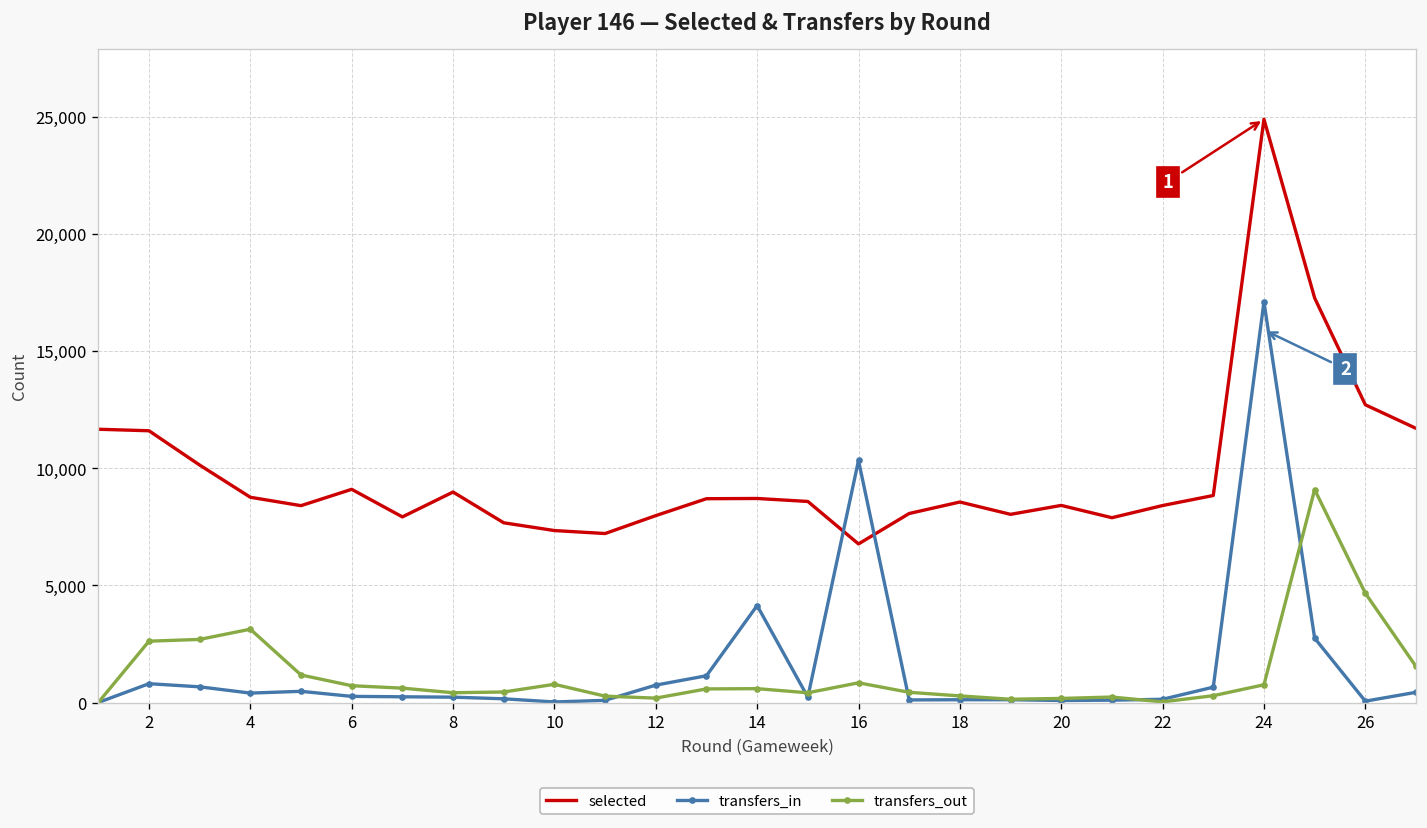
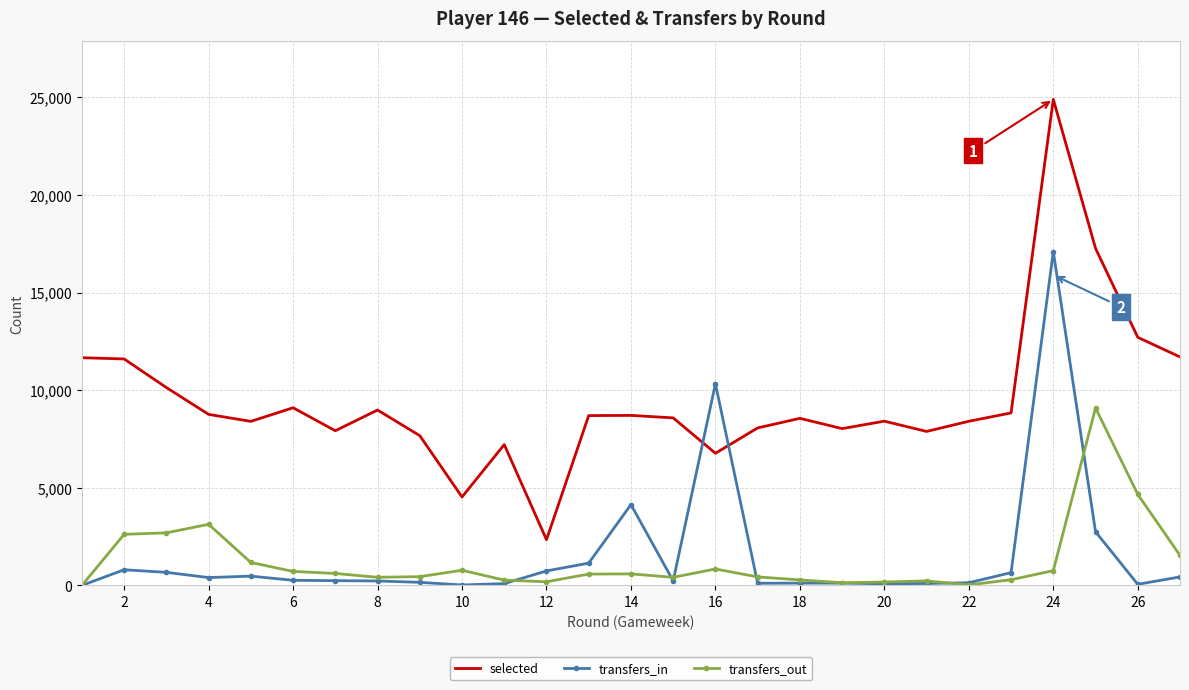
  {
    "selected": {
      "2": "11,600",
      "4": "8,800",
      "6": "9,100",
      "8": "9,000",
-     "10": "7,300",
-     "12": "8,000",
+     "10": "4,500",
+     "12": "2,300",
      "14": "8,700",
      "16": "6,800",
      "18": "8,600",
      "20": "8,400",
      "22": "8,400",
      "24": "24,900",
      "26": "12,700"
    },
    "transfers_in": {
      "2": "800",
      "4": "400",
      "6": "300",
      "8": "200",
      "10": "0",
      "12": "700",
      "14": "4,100",
      "16": "10,300",
      "18": "100",
      "24": "17,100",
      "26": "100"
    },
    "transfers_out": {
      "2": "2,600",
      "4": "3,100",
      "6": "700",
      "8": "400",
      "10": "800",
      "12": "200",
      "14": "600",
      "16": "800",
      "18": "300",
      "24": "800",
      "26": "4,700"
    }
  }
